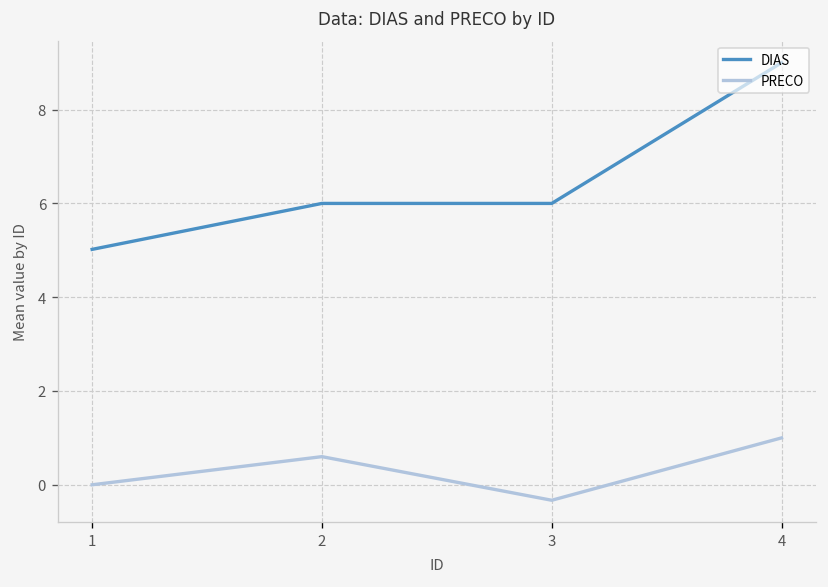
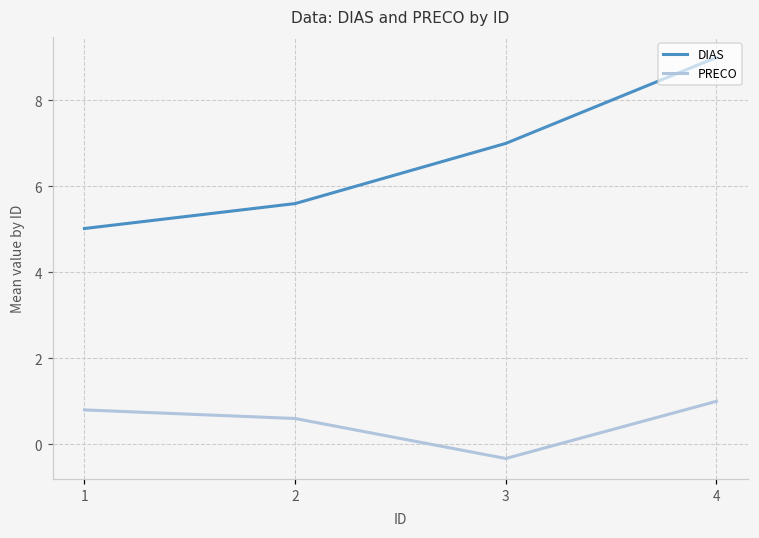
  {
    "DIAS": {
      "1": 5.0,
-     "2": 6.0,
-     "3": 6
+     "2": 5.6,
+     "3": 7
    },
    "PRECO": {
-     "1": 0.0,
+     "1": 0.8,
      "2": 0.6,
      "3": -0.3,
      "4": 1.0
    }
  }
